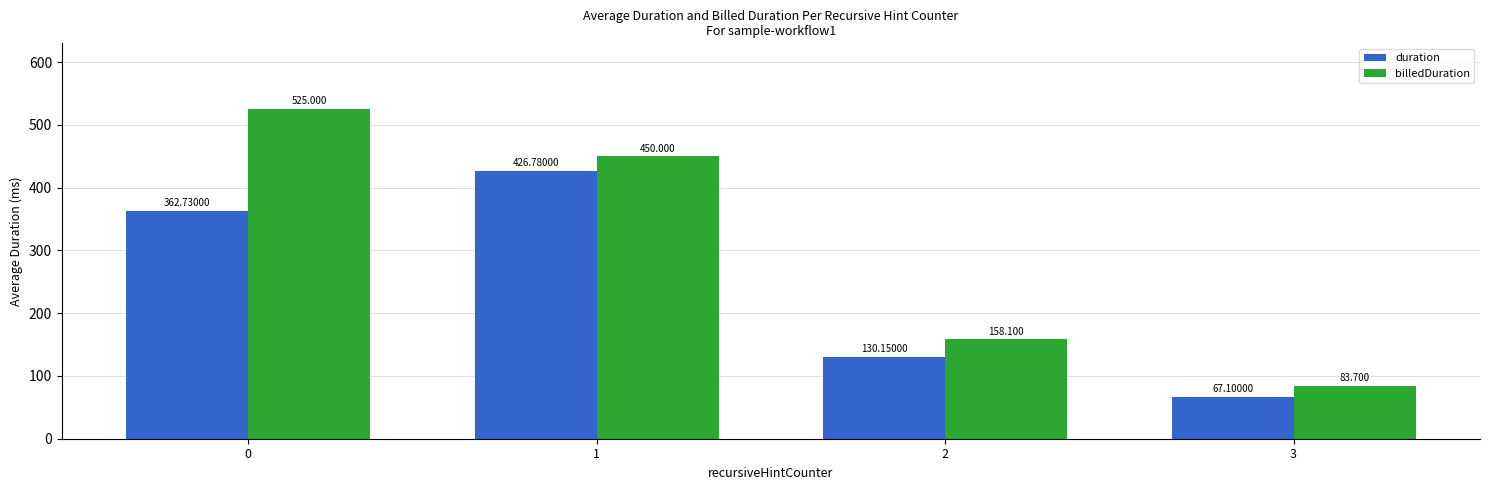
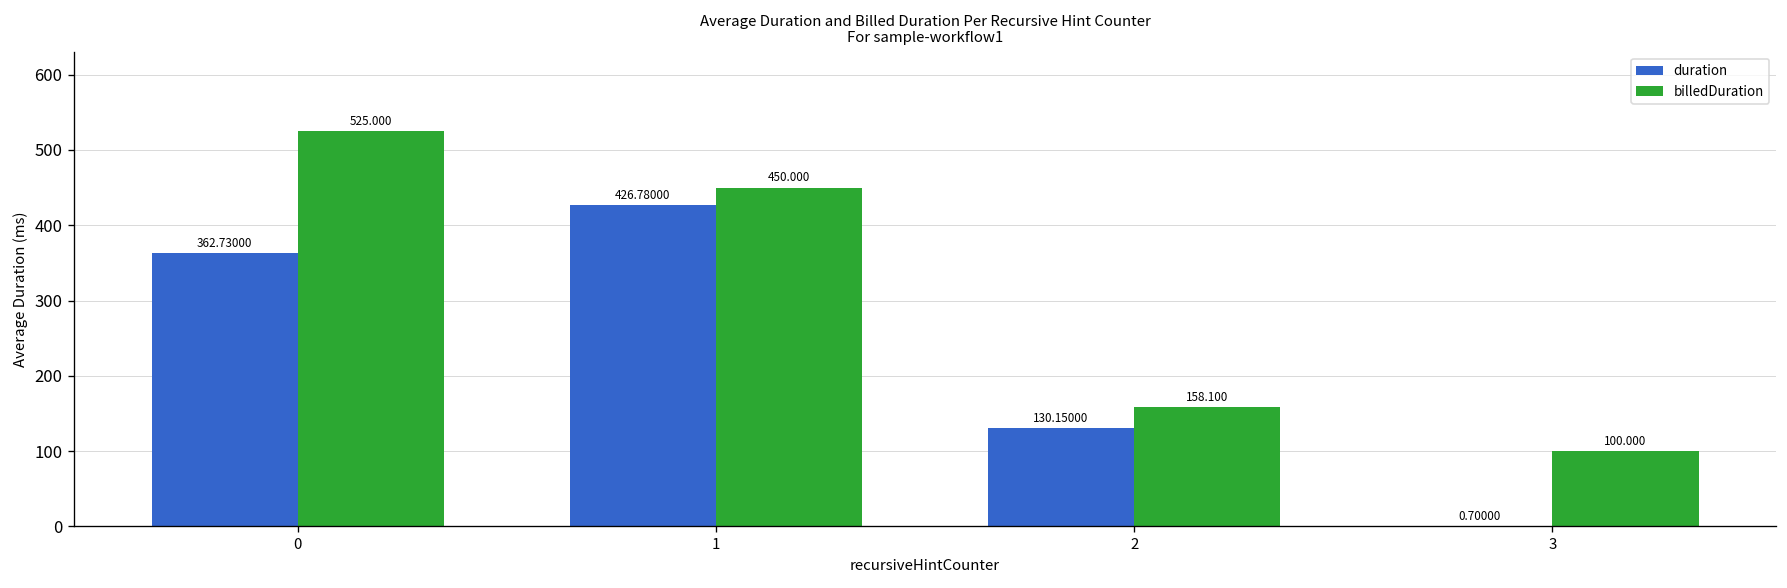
  {
    "duration": {
      "0": 362.73000,
      "1": 426.78000,
      "2": 130.15000,
-     "3": 67.10000
+     "3": 0.70000
    },
    "billedDuration": {
      "0": 525.000,
      "1": 450.000,
      "2": 158.100,
-     "3": 83.700
+     "3": 100.000
    }
  }
